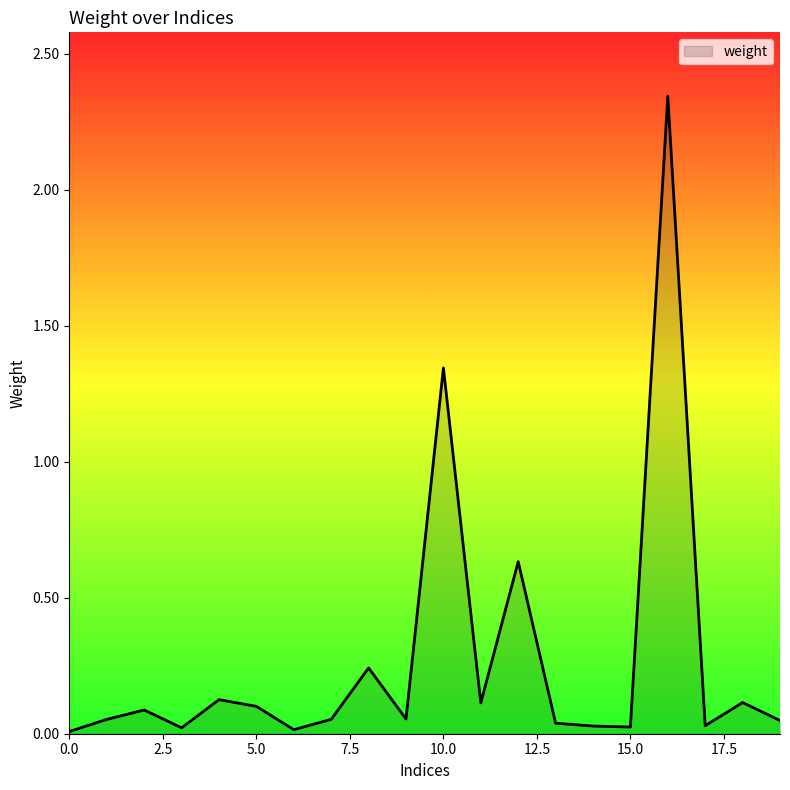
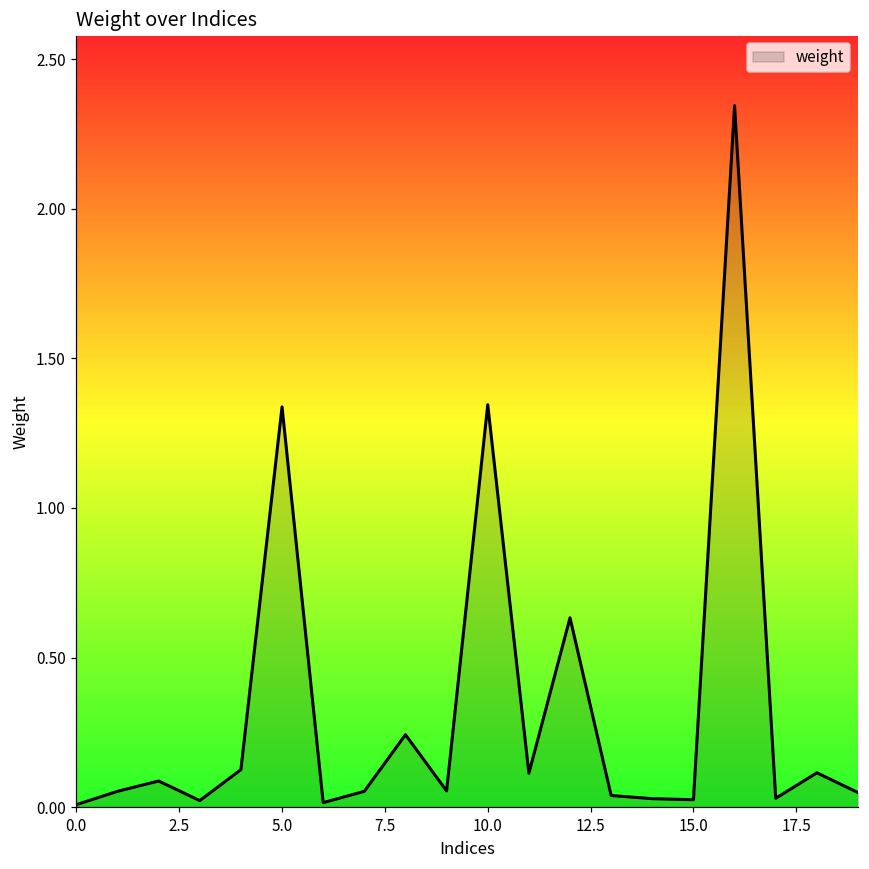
  {
    "0.0": 0.01,
-   "5.0": 0.10,
+   "5.0": 1.34,
    "10.0": 1.35,
    "15.0": 0.02
  }
